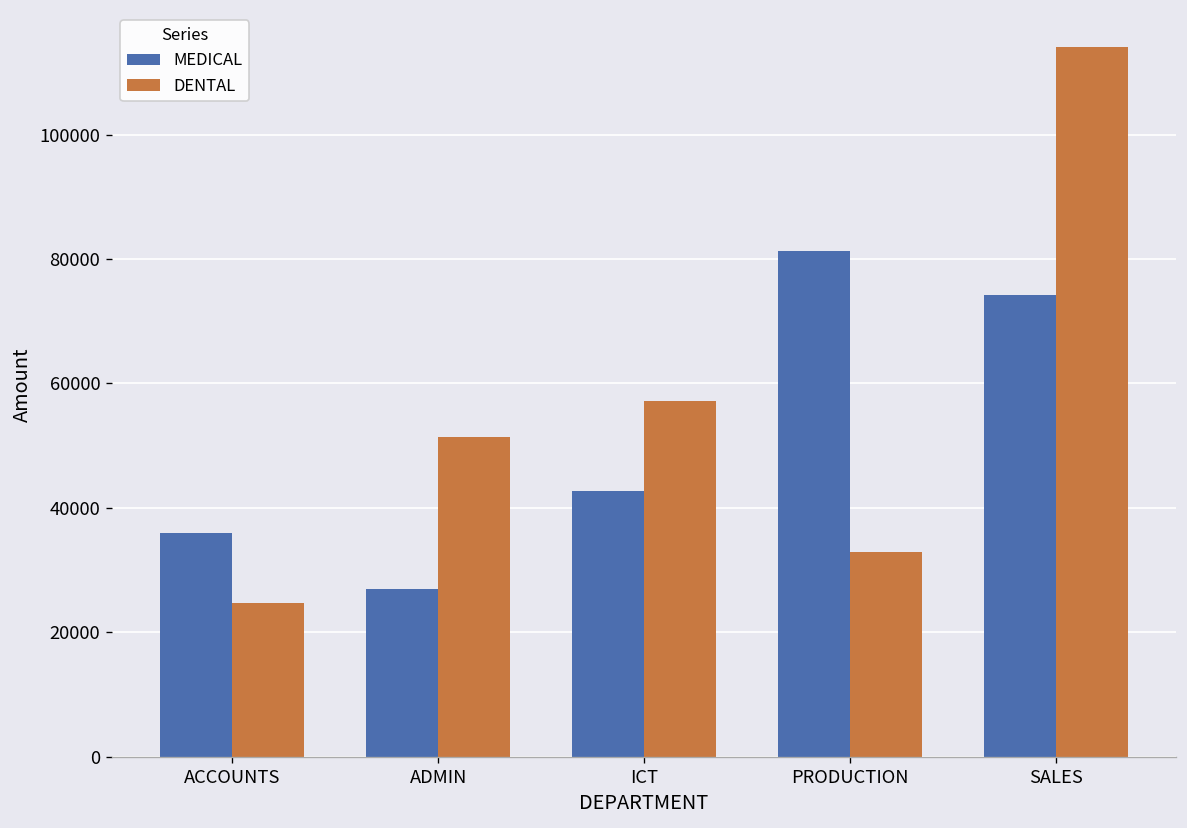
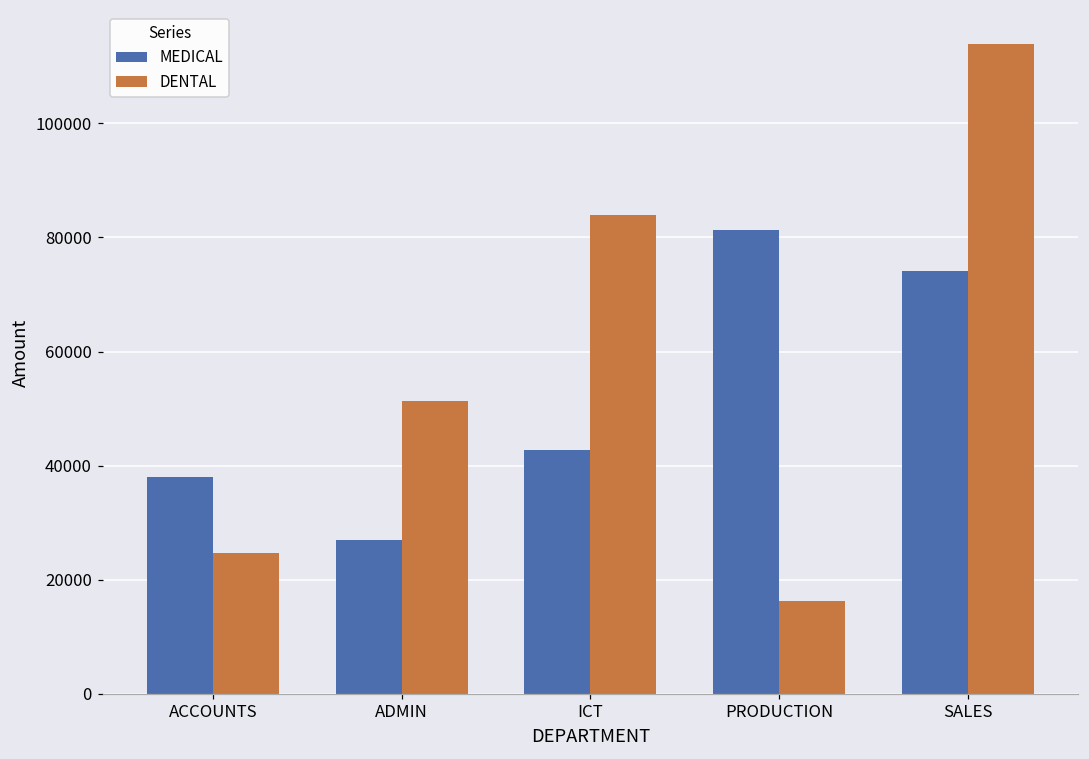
  {
    "MEDICAL": {
-     "ACCOUNTS": 36000,
+     "ACCOUNTS": 38000,
      "ADMIN": 27000,
      "ICT": 43000,
      "PRODUCTION": 81000,
      "SALES": 74000
    },
    "DENTAL": {
      "ACCOUNTS": 25000,
      "ADMIN": 51000,
-     "ICT": 57000,
-     "PRODUCTION": 33000,
+     "ICT": 84000,
+     "PRODUCTION": 16000,
      "SALES": 114000
    }
  }
